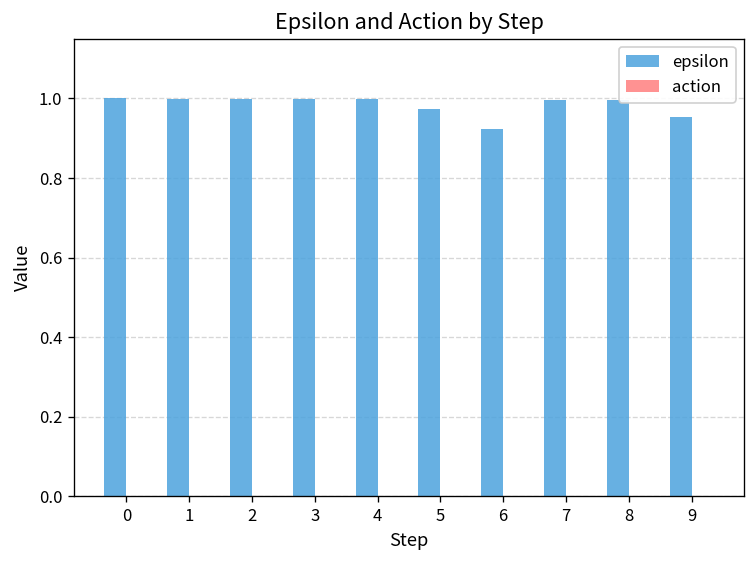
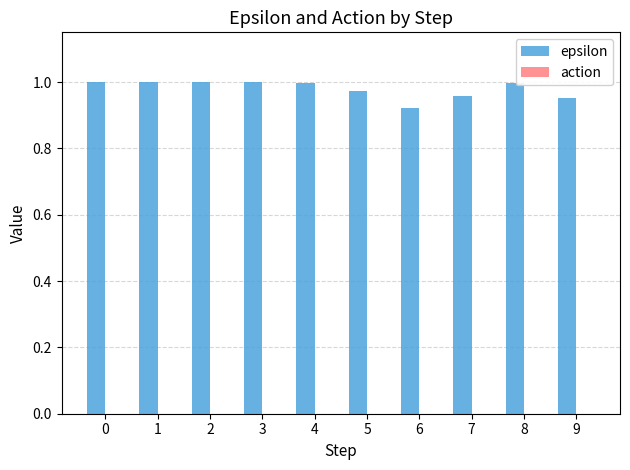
  {
    "epsilon": {
      "0": 1.00,
      "1": 1.00,
      "2": 1.00,
      "3": 1.00,
      "4": 1.00,
      "5": 0.97,
      "6": 0.92,
-     "7": 1.00,
+     "7": 0.96,
      "8": 1.00,
      "9": 0.95
    },
    "action": {
      "0": 0.00,
      "1": 0.00,
      "2": 0.00,
      "3": 0.00,
      "4": 0.00,
      "5": 0.00,
      "6": 0.00,
      "7": 0.00,
      "8": 0.00,
      "9": 0.00
    }
  }
